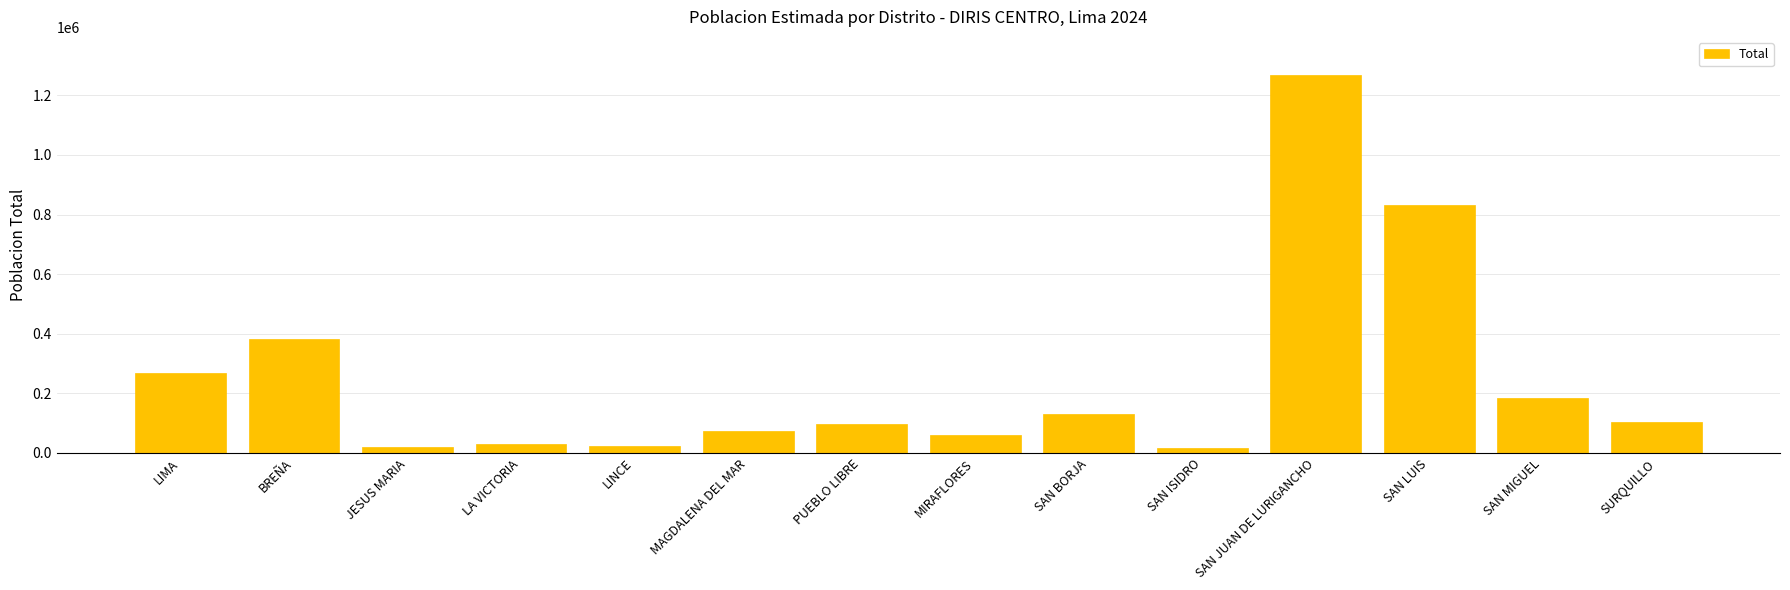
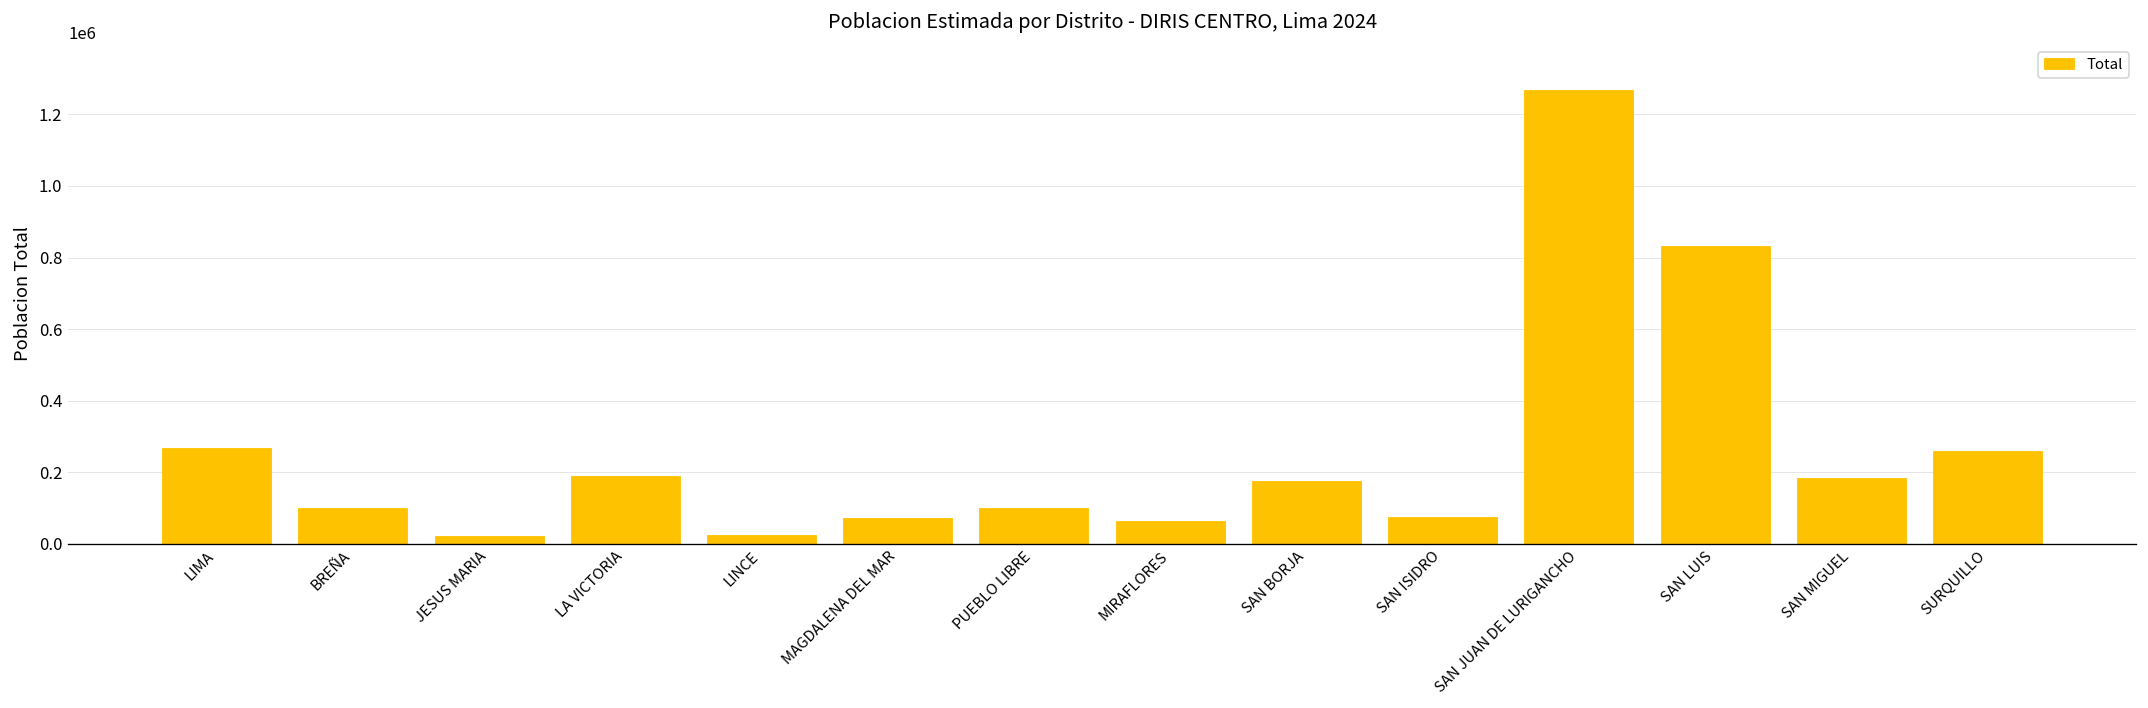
  {
    "LIMA": 270000,
-   "BREÑA": 380000,
+   "BREÑA": 100000,
    "JESUS MARIA": 20000,
-   "LA VICTORIA": 30000,
+   "LA VICTORIA": 190000,
    "LINCE": 20000,
    "MAGDALENA DEL MAR": 70000,
    "PUEBLO LIBRE": 100000,
    "MIRAFLORES": 60000,
-   "SAN BORJA": 130000,
-   "SAN ISIDRO": 20000,
+   "SAN BORJA": 180000,
+   "SAN ISIDRO": 70000,
    "SAN JUAN DE LURIGANCHO": 1270000,
    "SAN LUIS": 830000,
    "SAN MIGUEL": 180000,
-   "SURQUILLO": 100000
+   "SURQUILLO": 260000
  }
